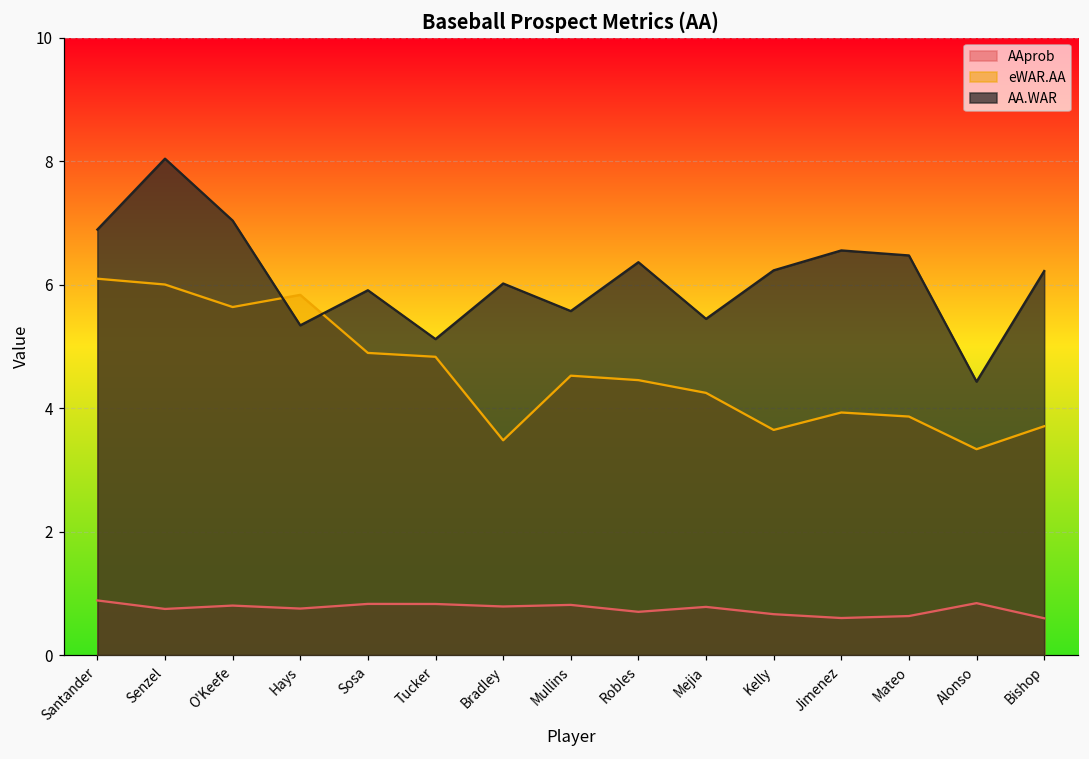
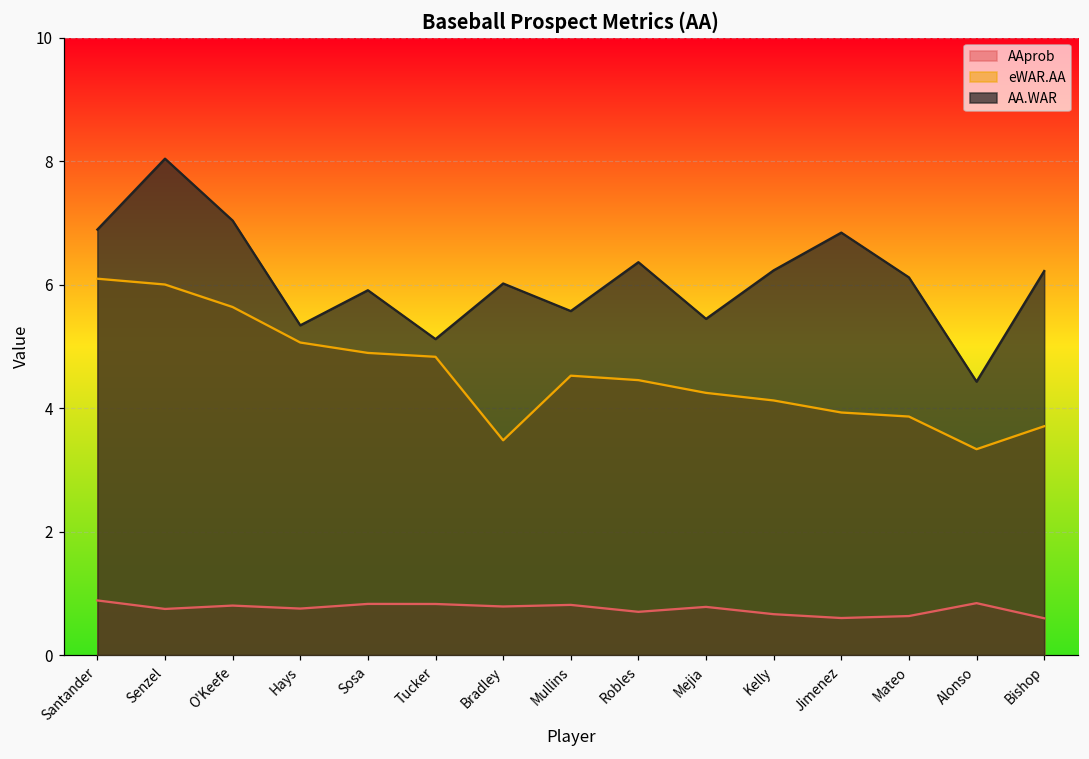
  {
    "AAprob": {
      "Santander": 0.9,
      "Senzel": 0.7,
      "O'Keefe": 0.8,
      "Hays": 0.8,
      "Sosa": 0.8,
      "Tucker": 0.8,
      "Bradley": 0.8,
      "Mullins": 0.8,
      "Robles": 0.7,
      "Mejia": 0.8,
      "Kelly": 0.7,
      "Jimenez": 0.6,
      "Mateo": 0.6,
      "Alonso": 0.8,
      "Bishop": 0.6
    },
    "eWAR.AA": {
      "Santander": 6.1,
      "Senzel": 6.0,
      "O'Keefe": 5.6,
-     "Hays": 5.8,
+     "Hays": 5.1,
      "Sosa": 4.9,
      "Tucker": 4.8,
      "Bradley": 3.5,
      "Mullins": 4.5,
      "Robles": 4.5,
      "Mejia": 4.2,
-     "Kelly": 3.6,
+     "Kelly": 4.1,
      "Jimenez": 3.9,
      "Mateo": 3.9,
      "Alonso": 3.3,
      "Bishop": 3.7
    },
    "AA.WAR": {
      "Santander": 6.9,
      "Senzel": 8.0,
      "O'Keefe": 7.0,
      "Hays": 5.3,
      "Sosa": 5.9,
      "Tucker": 5.1,
      "Bradley": 6.0,
      "Mullins": 5.6,
      "Robles": 6.4,
      "Mejia": 5.4,
      "Kelly": 6.2,
-     "Jimenez": 6.6,
-     "Mateo": 6.5,
+     "Jimenez": 6.8,
+     "Mateo": 6.1,
      "Alonso": 4.4,
      "Bishop": 6.2
    }
  }
